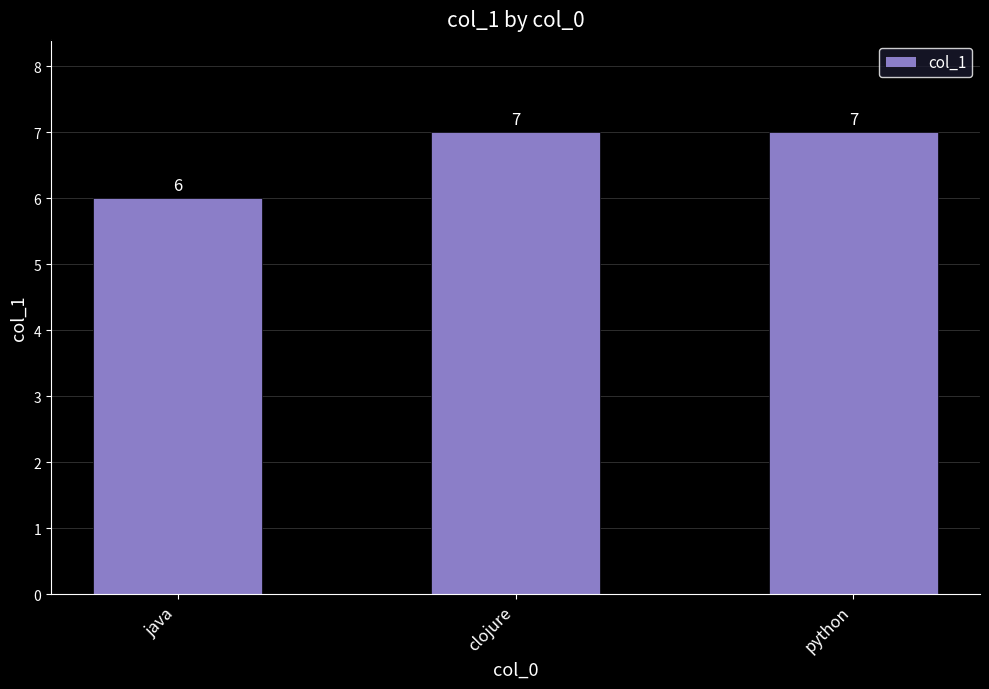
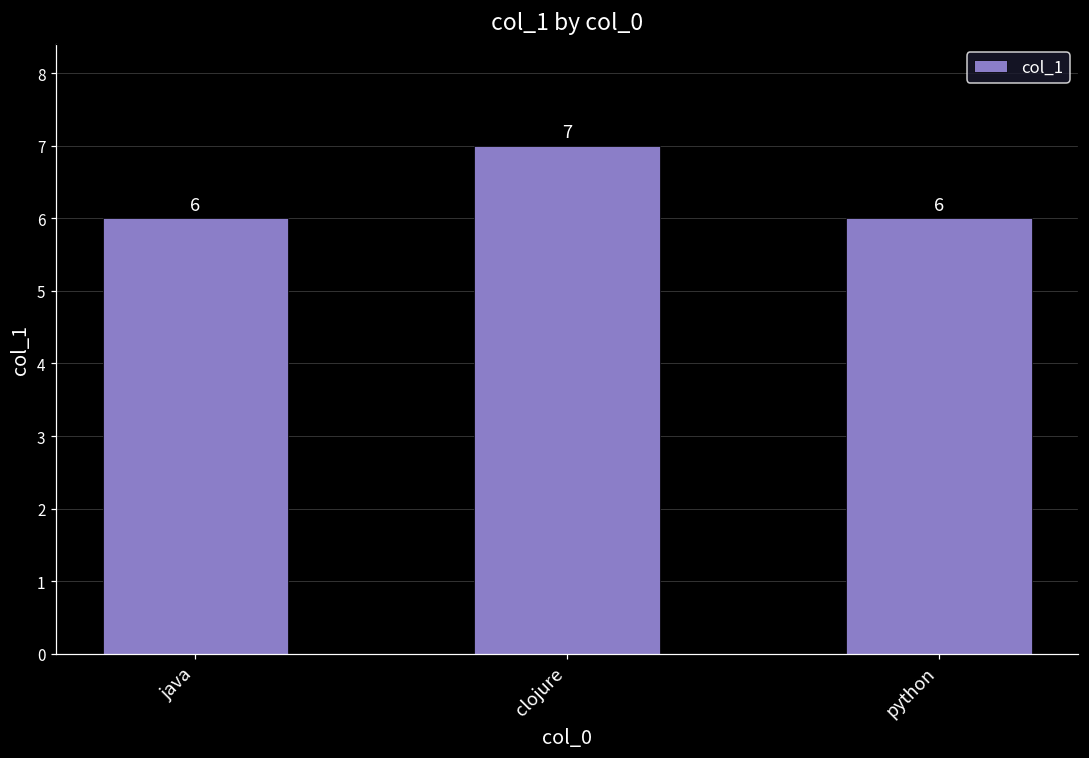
  {
    "java": 6,
    "clojure": 7,
-   "python": 7
+   "python": 6
  }
